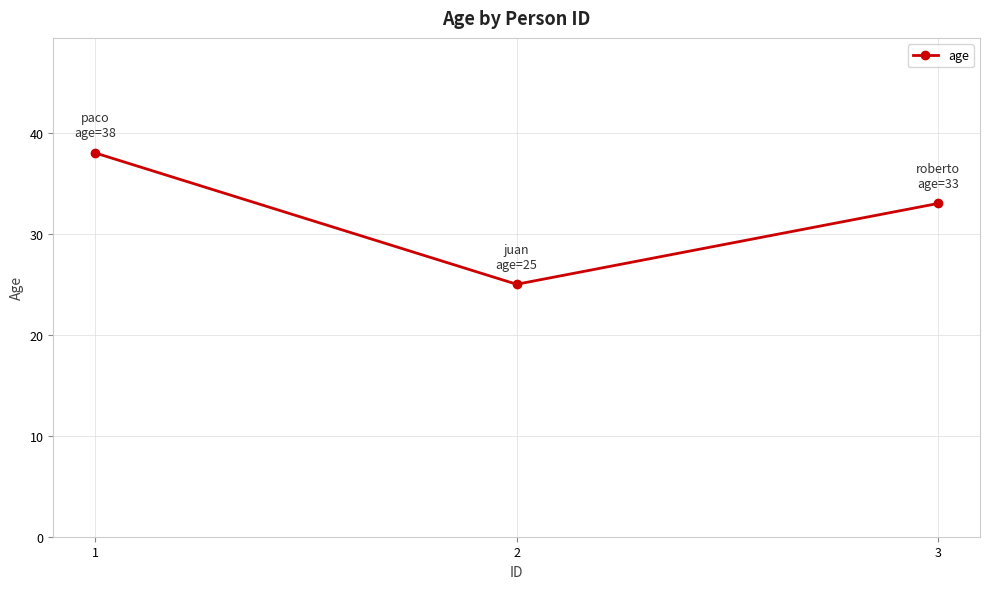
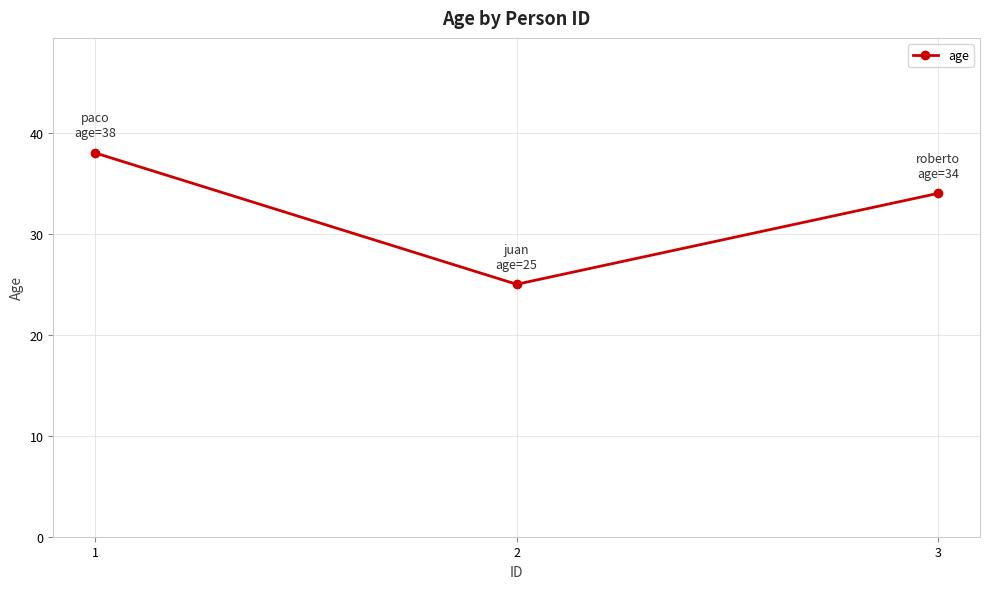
  {
    "1": 38,
    "2": 25,
-   "3": 33
+   "3": 34
  }
